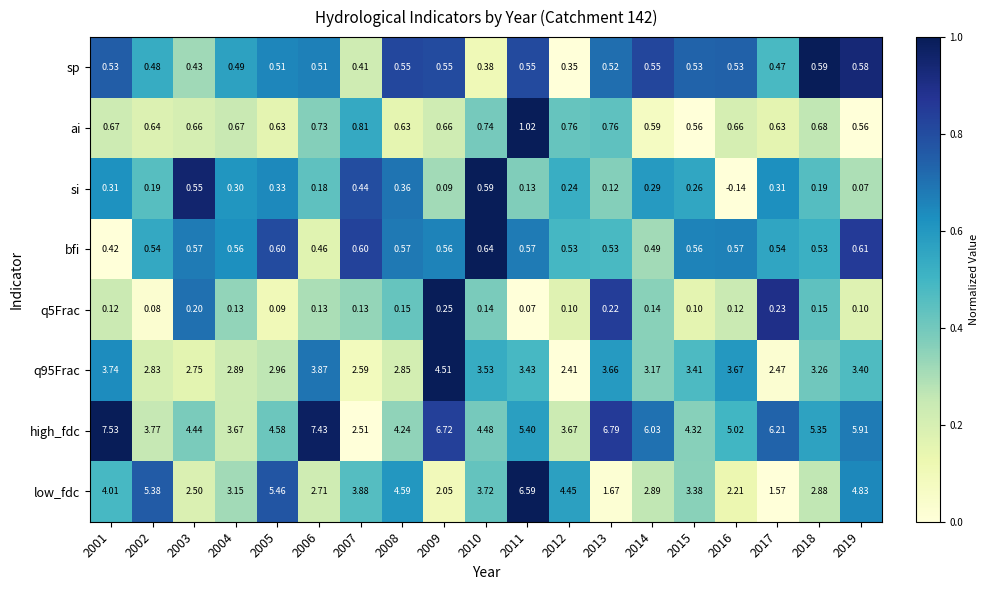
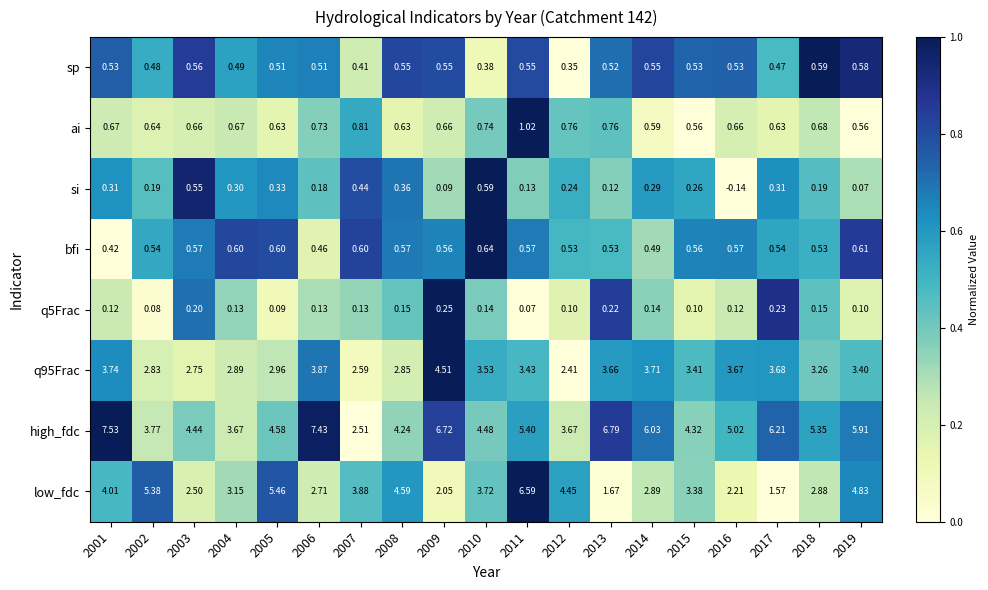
  {
    "sp": {
      "2001": 0.53,
      "2002": 0.48,
-     "2003": 0.43,
+     "2003": 0.56,
      "2004": 0.49,
      "2005": 0.51,
      "2006": 0.51,
      "2007": 0.41,
      "2008": 0.55,
      "2009": 0.55,
      "2010": 0.38,
      "2011": 0.55,
      "2012": 0.35,
      "2013": 0.52,
      "2014": 0.55,
      "2015": 0.53,
      "2016": 0.53,
      "2017": 0.47,
      "2018": 0.59,
      "2019": 0.58
    },
    "ai": {
      "2001": 0.67,
      "2002": 0.64,
      "2003": 0.66,
      "2004": 0.67,
      "2005": 0.63,
      "2006": 0.73,
      "2007": 0.81,
      "2008": 0.63,
      "2009": 0.66,
      "2010": 0.74,
      "2011": 1.02,
      "2012": 0.76,
      "2013": 0.76,
      "2014": 0.59,
      "2015": 0.56,
      "2016": 0.66,
      "2017": 0.63,
      "2018": 0.68,
      "2019": 0.56
    },
    "si": {
      "2001": 0.31,
      "2002": 0.19,
      "2003": 0.55,
      "2004": 0.30,
      "2005": 0.33,
      "2006": 0.18,
      "2007": 0.44,
      "2008": 0.36,
      "2009": 0.09,
      "2010": 0.59,
      "2011": 0.13,
      "2012": 0.24,
      "2013": 0.12,
      "2014": 0.29,
      "2015": 0.26,
      "2016": -0.14,
      "2017": 0.31,
      "2018": 0.19,
      "2019": 0.07
    },
    "bfi": {
      "2001": 0.42,
      "2002": 0.54,
      "2003": 0.57,
-     "2004": 0.56,
+     "2004": 0.60,
      "2005": 0.60,
      "2006": 0.46,
      "2007": 0.60,
      "2008": 0.57,
      "2009": 0.56,
      "2010": 0.64,
      "2011": 0.57,
      "2012": 0.53,
      "2013": 0.53,
      "2014": 0.49,
      "2015": 0.56,
      "2016": 0.57,
      "2017": 0.54,
      "2018": 0.53,
      "2019": 0.61
    },
    "q5Frac": {
      "2001": 0.12,
      "2002": 0.08,
      "2003": 0.20,
      "2004": 0.13,
      "2005": 0.09,
      "2006": 0.13,
      "2007": 0.13,
      "2008": 0.15,
      "2009": 0.25,
      "2010": 0.14,
      "2011": 0.07,
      "2012": 0.10,
      "2013": 0.22,
      "2014": 0.14,
      "2015": 0.10,
      "2016": 0.12,
      "2017": 0.23,
      "2018": 0.15,
      "2019": 0.10
    },
    "q95Frac": {
      "2001": 3.74,
      "2002": 2.83,
      "2003": 2.75,
      "2004": 2.89,
      "2005": 2.96,
      "2006": 3.87,
      "2007": 2.59,
      "2008": 2.85,
      "2009": 4.51,
      "2010": 3.53,
      "2011": 3.43,
      "2012": 2.41,
      "2013": 3.66,
-     "2014": 3.17,
+     "2014": 3.71,
      "2015": 3.41,
      "2016": 3.67,
-     "2017": 2.47,
+     "2017": 3.68,
      "2018": 3.26,
      "2019": 3.40
    },
    "high_fdc": {
      "2001": 7.53,
      "2002": 3.77,
      "2003": 4.44,
      "2004": 3.67,
      "2005": 4.58,
      "2006": 7.43,
      "2007": 2.51,
      "2008": 4.24,
      "2009": 6.72,
      "2010": 4.48,
      "2011": 5.40,
      "2012": 3.67,
      "2013": 6.79,
      "2014": 6.03,
      "2015": 4.32,
      "2016": 5.02,
      "2017": 6.21,
      "2018": 5.35,
      "2019": 5.91
    },
    "low_fdc": {
      "2001": 4.01,
      "2002": 5.38,
      "2003": 2.50,
      "2004": 3.15,
      "2005": 5.46,
      "2006": 2.71,
      "2007": 3.88,
      "2008": 4.59,
      "2009": 2.05,
      "2010": 3.72,
      "2011": 6.59,
      "2012": 4.45,
      "2013": 1.67,
      "2014": 2.89,
      "2015": 3.38,
      "2016": 2.21,
      "2017": 1.57,
      "2018": 2.88,
      "2019": 4.83
    }
  }
